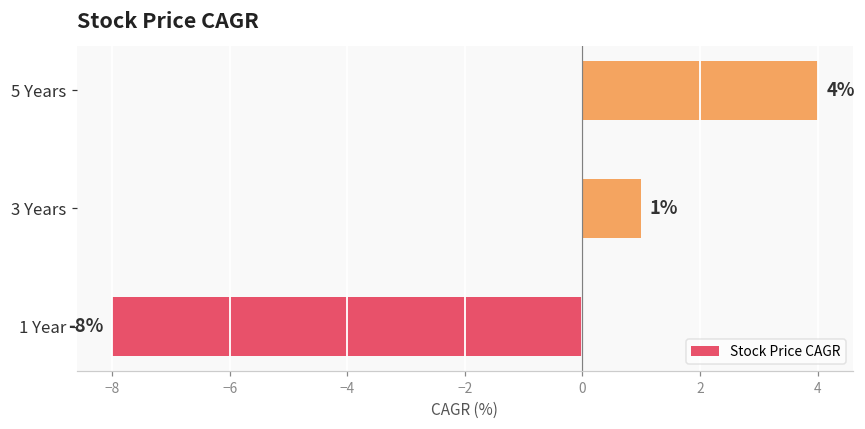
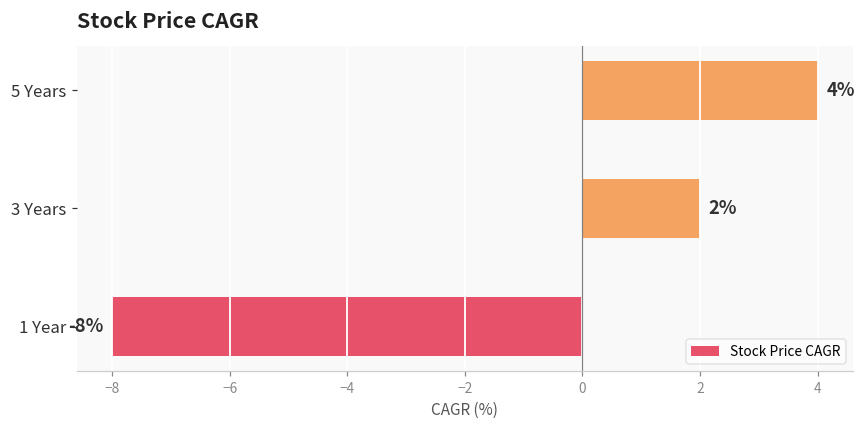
  {
    "5 Years": "4%",
-   "3 Years": "1%",
+   "3 Years": "2%",
    "1 Year": "-8%"
  }
